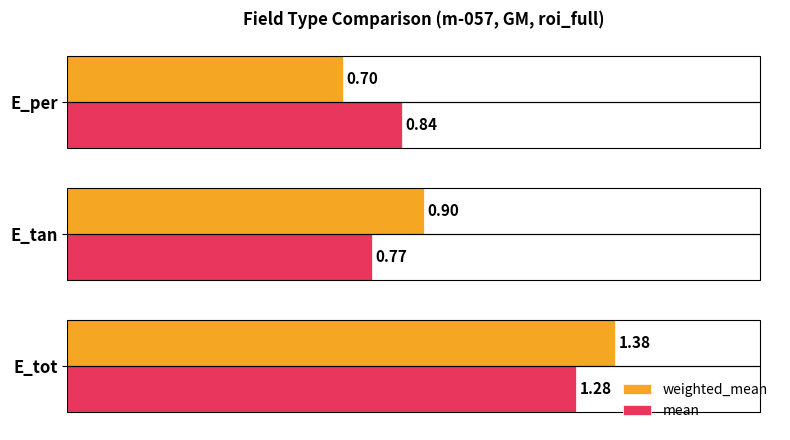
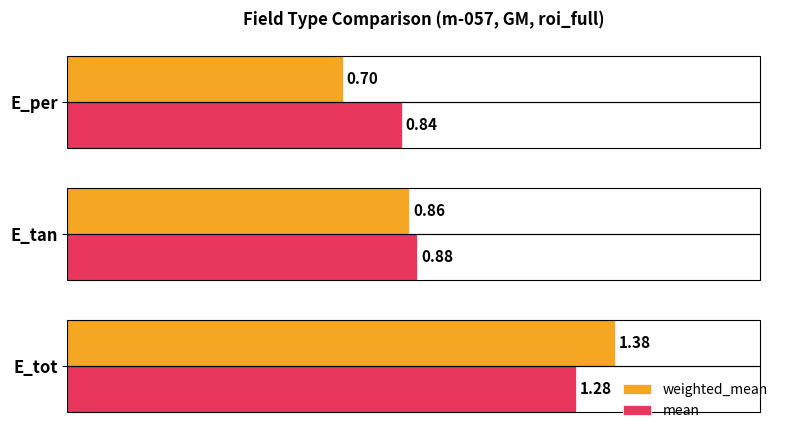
  {
    "weighted_mean": {
      "E_per": 0.70,
-     "E_tan": 0.90,
+     "E_tan": 0.86,
      "E_tot": 1.38
    },
    "mean": {
      "E_per": 0.84,
-     "E_tan": 0.77,
+     "E_tan": 0.88,
      "E_tot": 1.28
    }
  }
